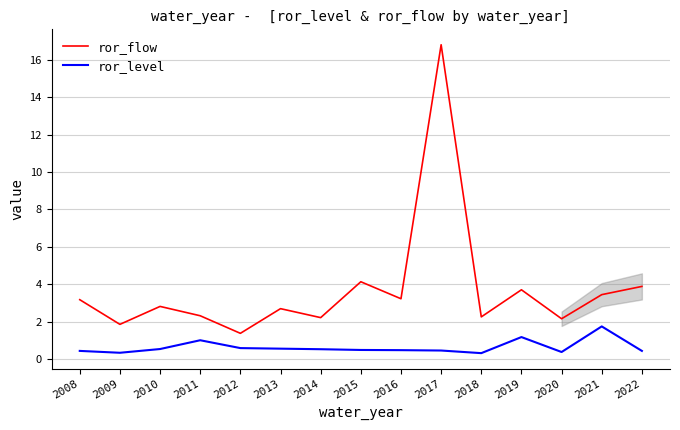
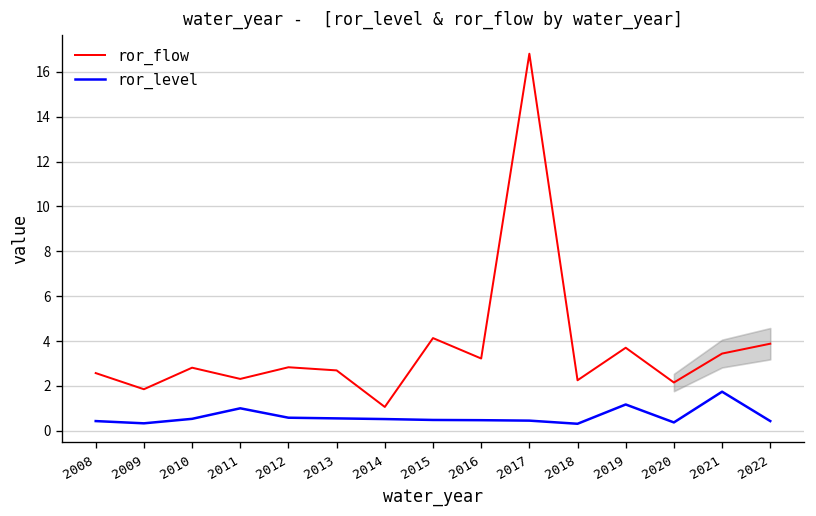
  {
    "ror_flow": {
-     "2008": 3.2,
+     "2008": 2.6,
      "2009": 1.9,
      "2010": 2.8,
      "2011": 2.3,
-     "2012": 1.4,
+     "2012": 2.8,
      "2013": 2.7,
-     "2014": 2.2,
+     "2014": 1.1,
      "2015": 4.1,
      "2016": 3.2,
      "2017": 16.8,
      "2018": 2.3,
      "2019": 3.7,
      "2020": 2.2,
      "2021": 3.4,
      "2022": 3.9
    },
    "ror_level": {
      "2008": 0.4,
      "2009": 0.3,
      "2010": 0.5,
      "2011": 1.0,
      "2012": 0.6,
      "2013": 0.6,
      "2014": 0.5,
      "2015": 0.5,
      "2016": 0.5,
      "2017": 0.5,
      "2018": 0.3,
      "2019": 1.2,
      "2020": 0.4,
      "2021": 1.7,
      "2022": 0.4
    }
  }
